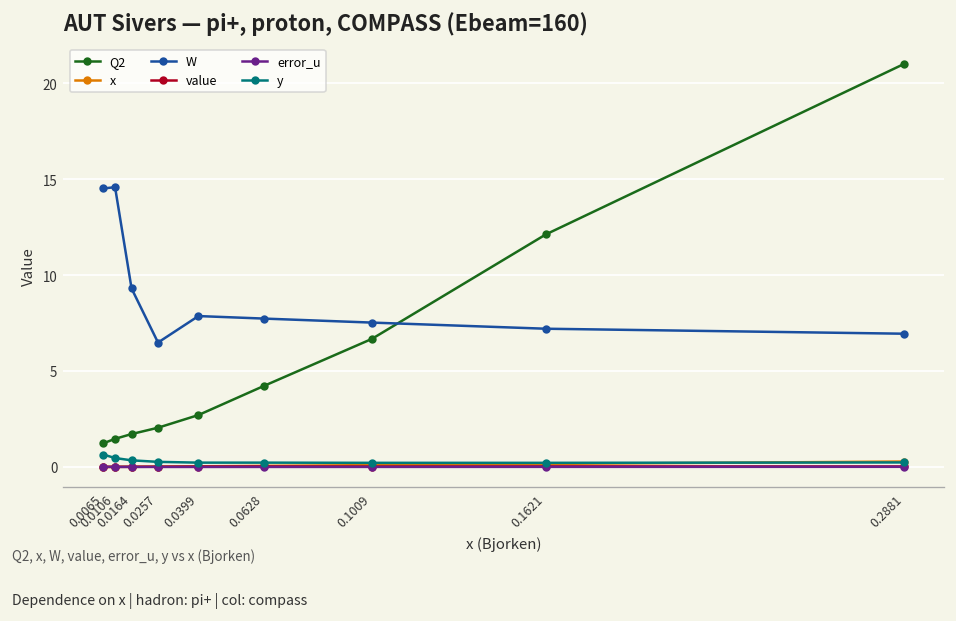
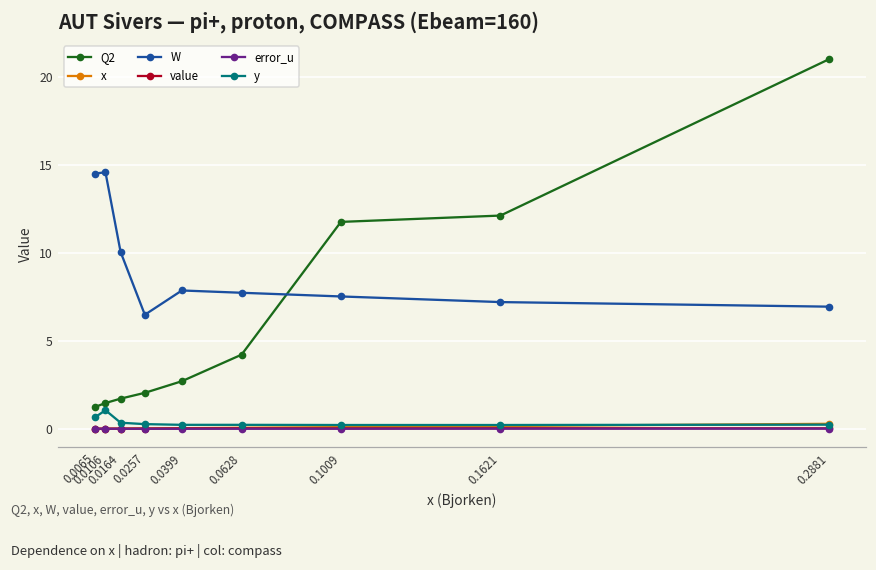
  {
    "Q2": {
      "0.0065": 1.2,
      "0.0106": 1.5,
      "0.0164": 1.7,
      "0.0257": 2.1,
      "0.0399": 2.7,
      "0.0628": 4.2,
-     "0.1009": 6.7,
+     "0.1009": 11.8,
      "0.1621": 12.1,
      "0.2881": 21.0
    },
    "W": {
      "0.0065": 14.5,
      "0.0106": 14.6,
-     "0.0164": 9.3,
+     "0.0164": 10.1,
      "0.0257": 6.5,
      "0.0399": 7.9,
      "0.0628": 7.7,
      "0.1009": 7.5,
      "0.1621": 7.2,
      "0.2881": 7.0
    },
    "y": {
      "0.0065": 0.7,
-     "0.0106": 0.5,
+     "0.0106": 1.1,
      "0.0164": 0.4,
      "0.0257": 0.3,
      "0.0399": 0.2,
      "0.0628": 0.2
    }
  }
